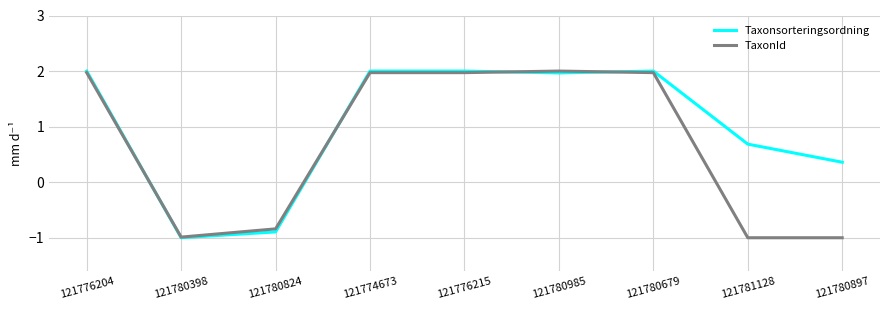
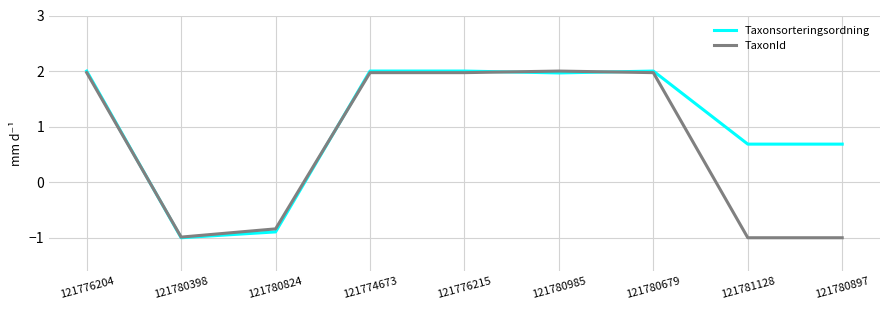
  {
    "Taxonsorteringsordning": {
      "121780824": -0.9,
      "121781128": 0.7,
-     "121780897": 0.4
+     "121780897": 0.7
    },
    "TaxonId": {
      "121780824": -0.8,
      "121781128": -1.0,
      "121780897": -1.0
    }
  }
